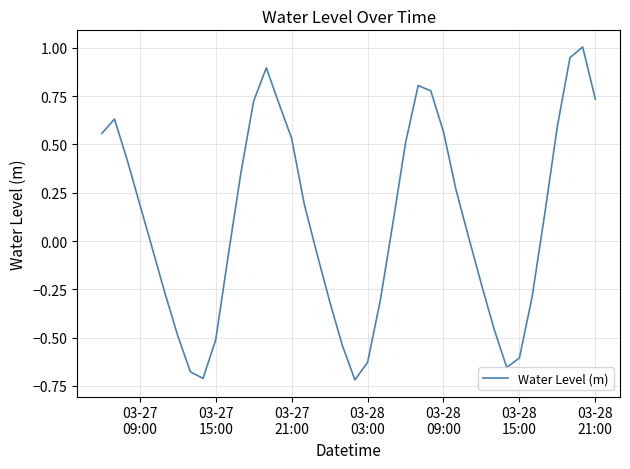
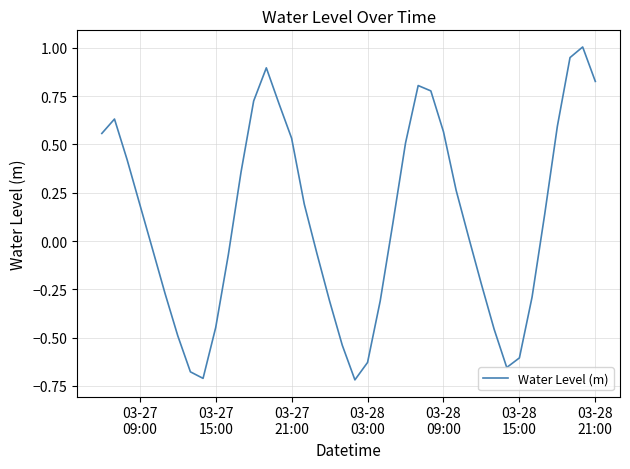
  {
    "03-27 09:00": 0.19,
-   "03-27 15:00": -0.51,
+   "03-27 15:00": -0.45,
    "03-27 21:00": 0.53,
    "03-28 03:00": -0.63,
    "03-28 09:00": 0.57,
    "03-28 15:00": -0.60,
-   "03-28 21:00": 0.74
+   "03-28 21:00": 0.83
  }
